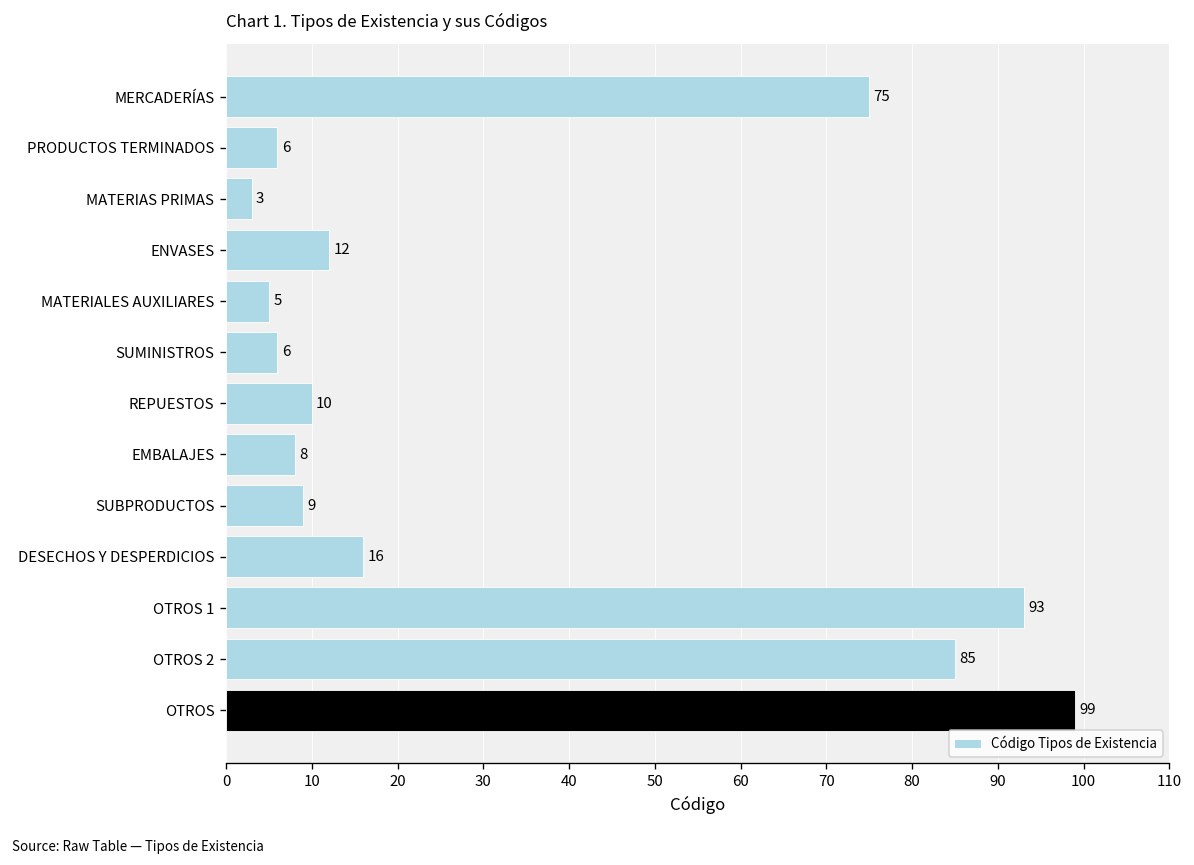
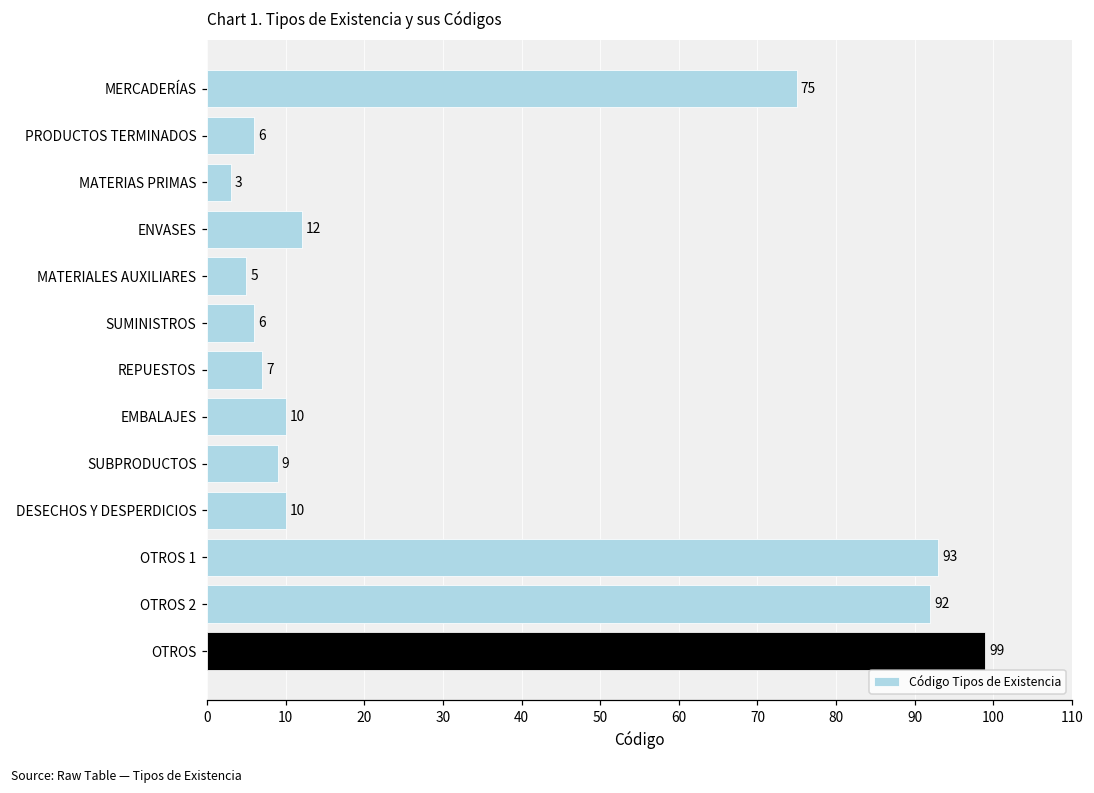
  {
    "MERCADERÍAS": 75,
    "PRODUCTOS TERMINADOS": 6,
    "MATERIAS PRIMAS": 3,
    "ENVASES": 12,
    "MATERIALES AUXILIARES": 5,
    "SUMINISTROS": 6,
-   "REPUESTOS": 10,
-   "EMBALAJES": 8,
+   "REPUESTOS": 7,
+   "EMBALAJES": 10,
    "SUBPRODUCTOS": 9,
-   "DESECHOS Y DESPERDICIOS": 16,
+   "DESECHOS Y DESPERDICIOS": 10,
    "OTROS 1": 93,
-   "OTROS 2": 85,
+   "OTROS 2": 92,
    "OTROS": 99
  }
